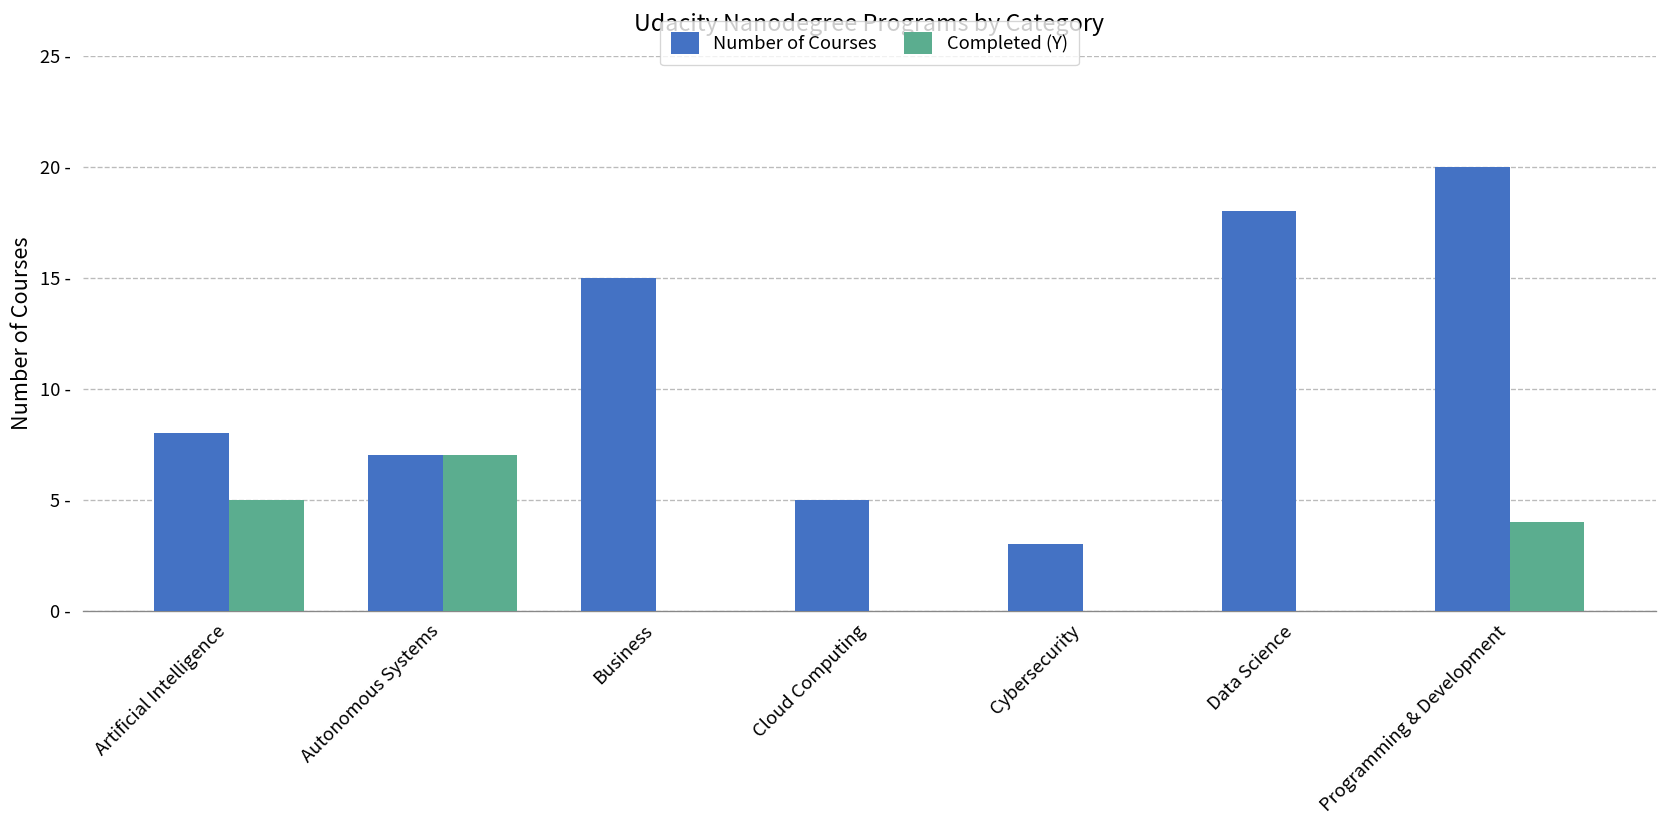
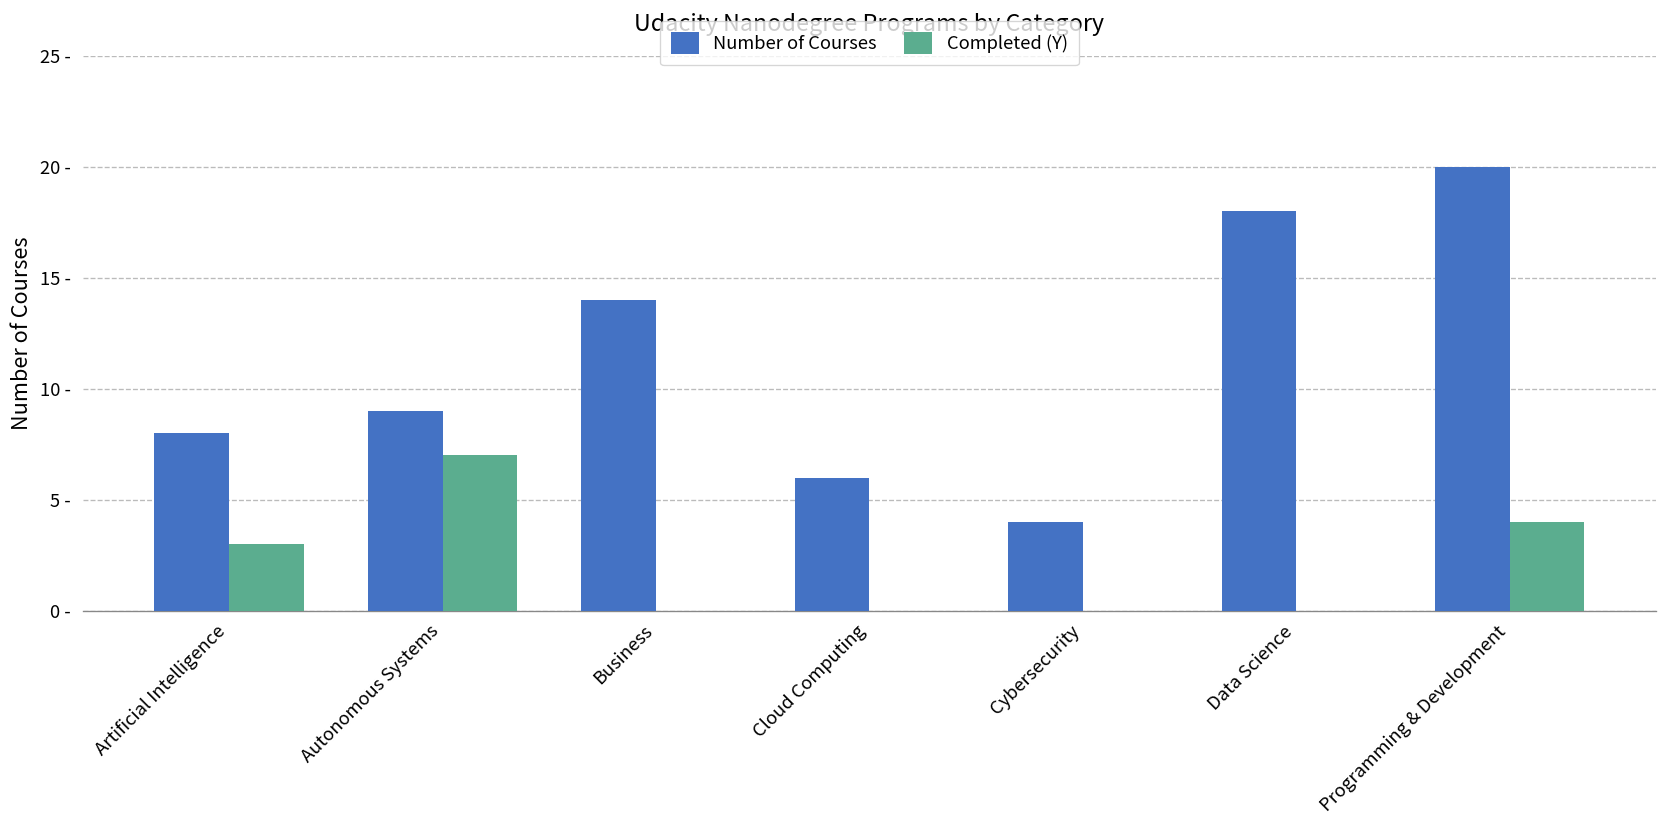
  {
    "Number of Courses": {
      "Artificial Intelligence": "8 -",
-     "Autonomous Systems": "7 -",
-     "Business": "15 -",
-     "Cloud Computing": "5 -",
-     "Cybersecurity": "3 -",
+     "Autonomous Systems": "9 -",
+     "Business": "14 -",
+     "Cloud Computing": "6 -",
+     "Cybersecurity": "4 -",
      "Data Science": "18 -",
      "Programming & Development": "20 -"
    },
    "Completed (Y)": {
-     "Artificial Intelligence": "5 -",
+     "Artificial Intelligence": "3 -",
      "Autonomous Systems": "7 -",
      "Business": "0 -",
      "Cloud Computing": "0 -",
      "Cybersecurity": "0 -",
      "Data Science": "0 -",
      "Programming & Development": "4 -"
    }
  }
